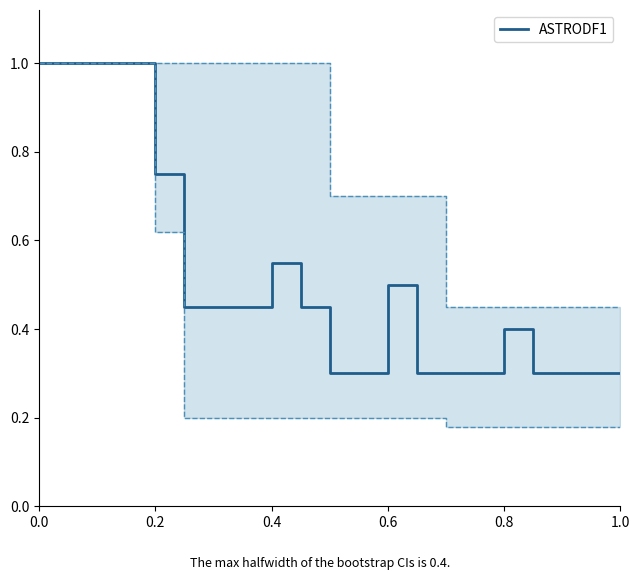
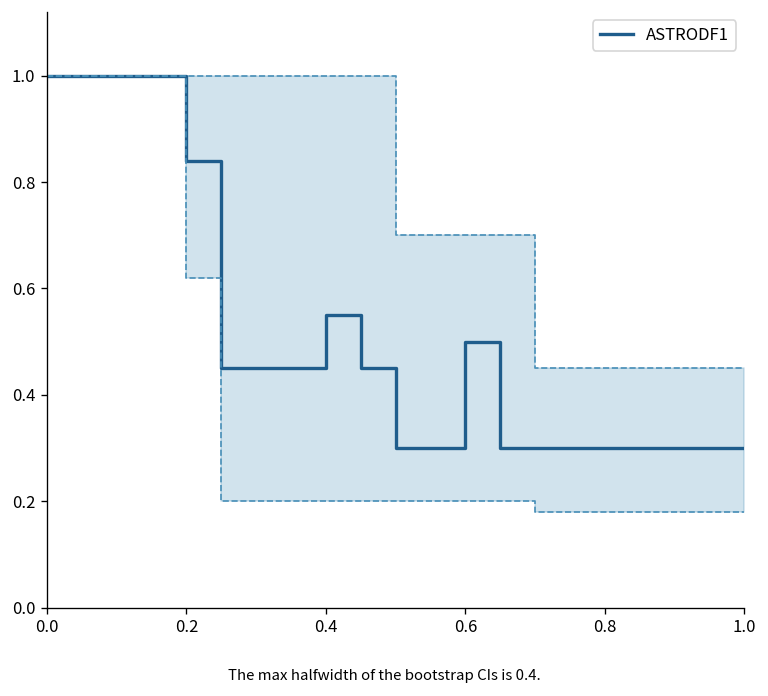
  {
    "ASTRODF1": {
-     "0.2": 0.75,
+     "0.2": 0.84,
      "0.4": 0.55,
      "0.6": 0.50,
-     "0.8": 0.4,
+     "0.8": 0.3,
      "1.0": 0.30
    }
  }
